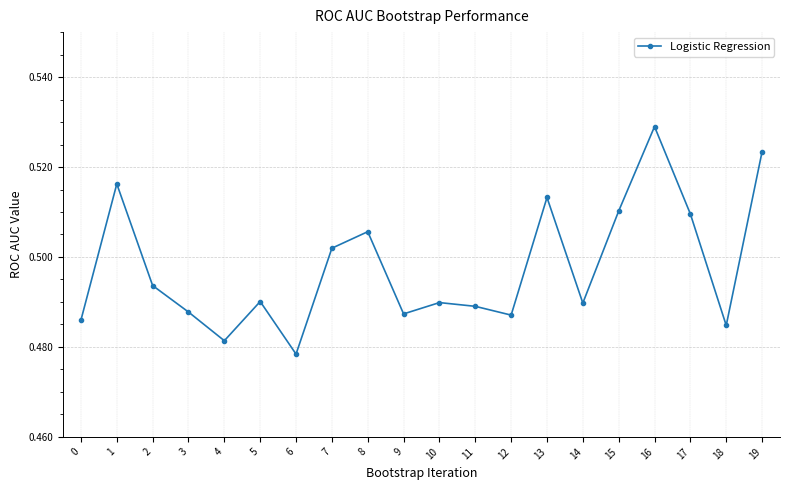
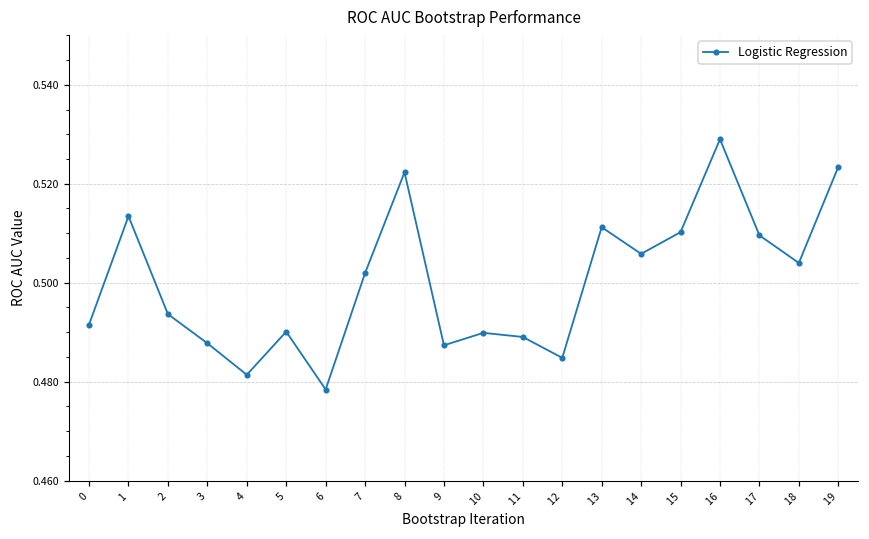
  {
-   "0": 0.486,
-   "1": 0.516,
+   "0": 0.492,
+   "1": 0.513,
    "2": 0.494,
    "3": 0.488,
    "4": 0.481,
    "5": 0.490,
    "6": 0.478,
    "7": 0.502,
-   "8": 0.506,
+   "8": 0.522,
    "9": 0.487,
    "10": 0.490,
    "11": 0.489,
-   "12": 0.487,
-   "13": 0.513,
-   "14": 0.490,
+   "12": 0.485,
+   "13": 0.511,
+   "14": 0.506,
    "15": 0.510,
    "16": 0.529,
    "17": 0.510,
-   "18": 0.485,
+   "18": 0.504,
    "19": 0.523
  }
